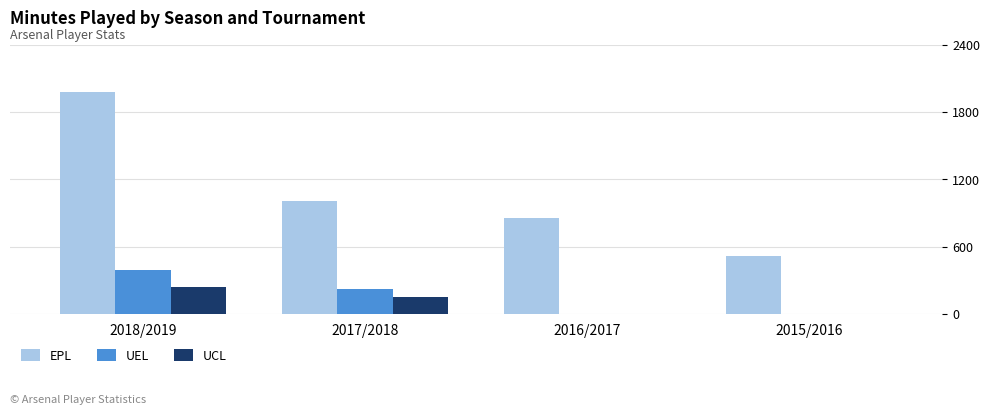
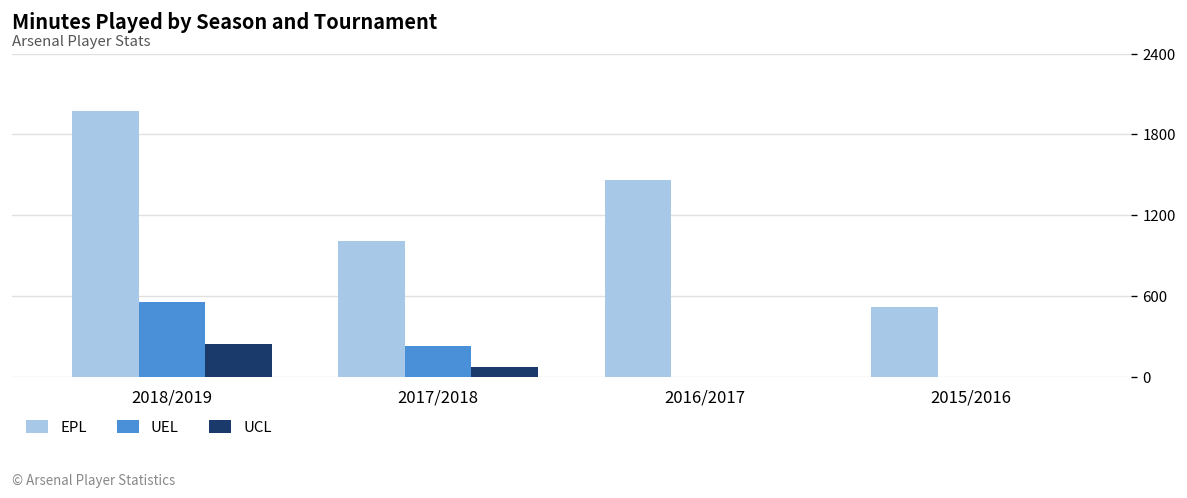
  {
    "EPL": {
      "2018/2019": 1980,
      "2017/2018": 1010,
-     "2016/2017": 860,
+     "2016/2017": 1460,
      "2015/2016": 520
    },
    "UEL": {
-     "2018/2019": 390,
+     "2018/2019": 560,
      "2017/2018": 230,
      "2016/2017": 0,
      "2015/2016": 0
    },
    "UCL": {
      "2018/2019": 250,
-     "2017/2018": 150,
+     "2017/2018": 80,
      "2016/2017": 0,
      "2015/2016": 0
    }
  }
